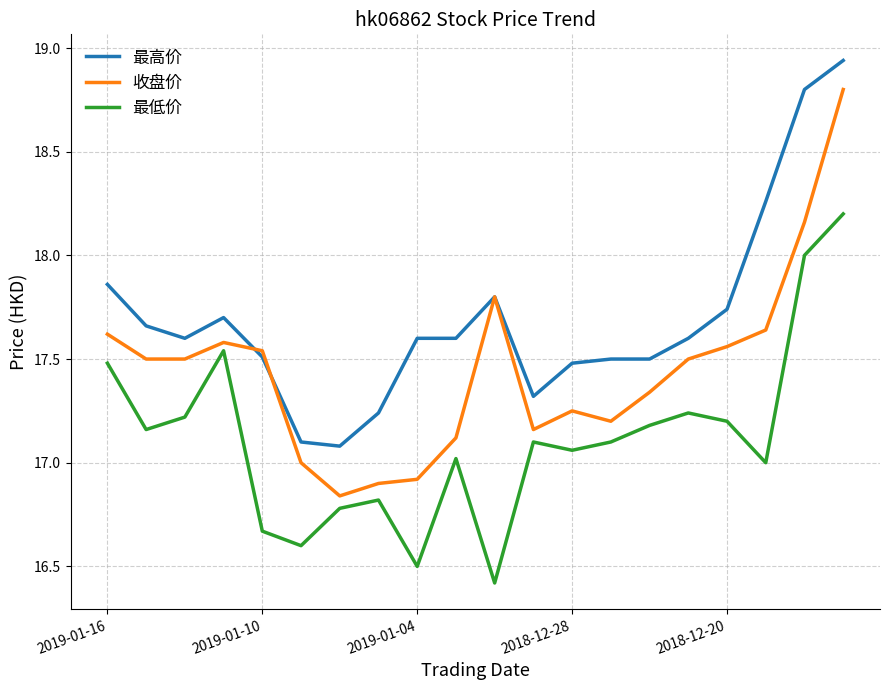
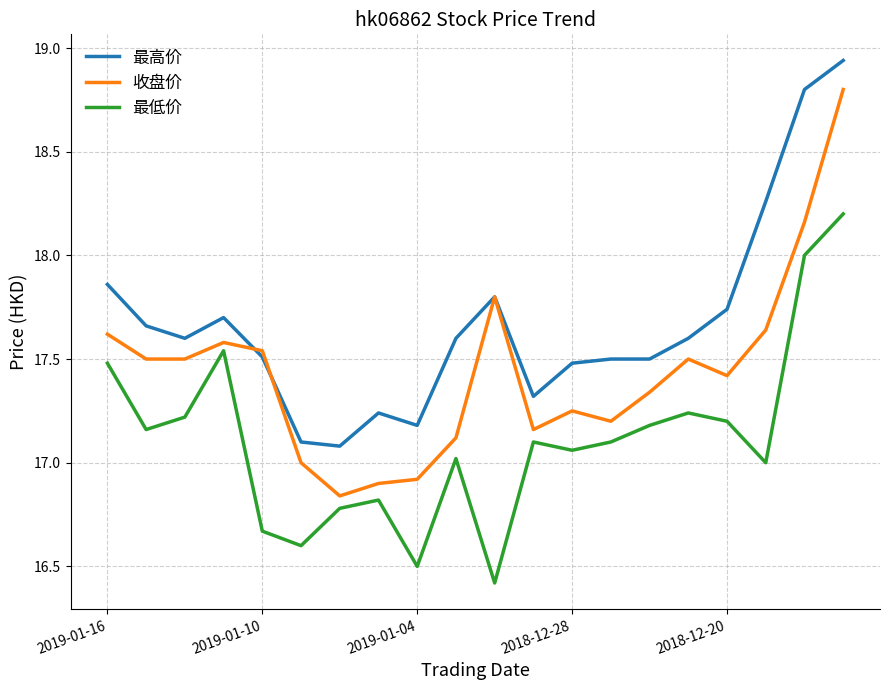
  {
    "最高价": {
      "2019-01-16": 17.86,
      "2019-01-10": 17.51,
-     "2019-01-04": 17.60,
+     "2019-01-04": 17.18,
      "2018-12-28": 17.48,
      "2018-12-20": 17.74
    },
    "收盘价": {
      "2019-01-16": 17.62,
      "2019-01-10": 17.54,
      "2019-01-04": 16.92,
      "2018-12-28": 17.25,
-     "2018-12-20": 17.56
+     "2018-12-20": 17.42
    },
    "最低价": {
      "2019-01-16": 17.48,
      "2019-01-10": 16.67,
      "2019-01-04": 16.50,
      "2018-12-28": 17.06,
      "2018-12-20": 17.20
    }
  }
